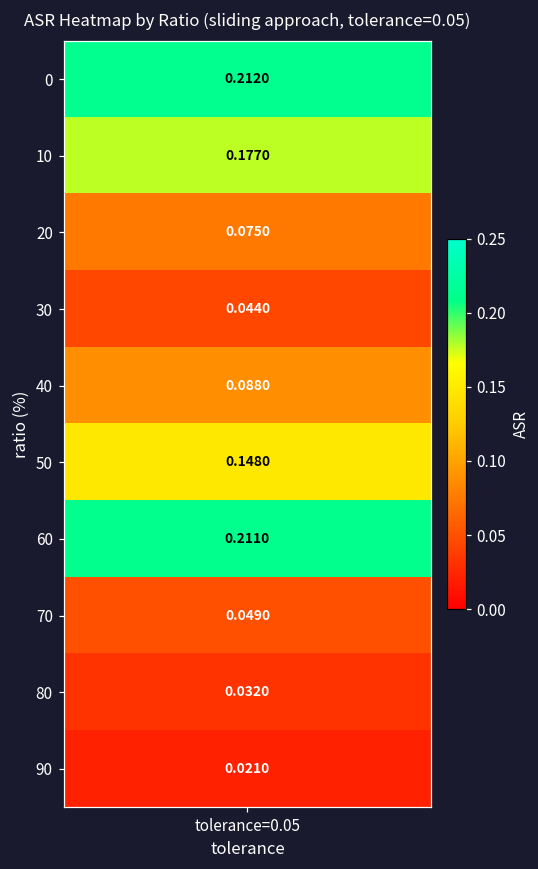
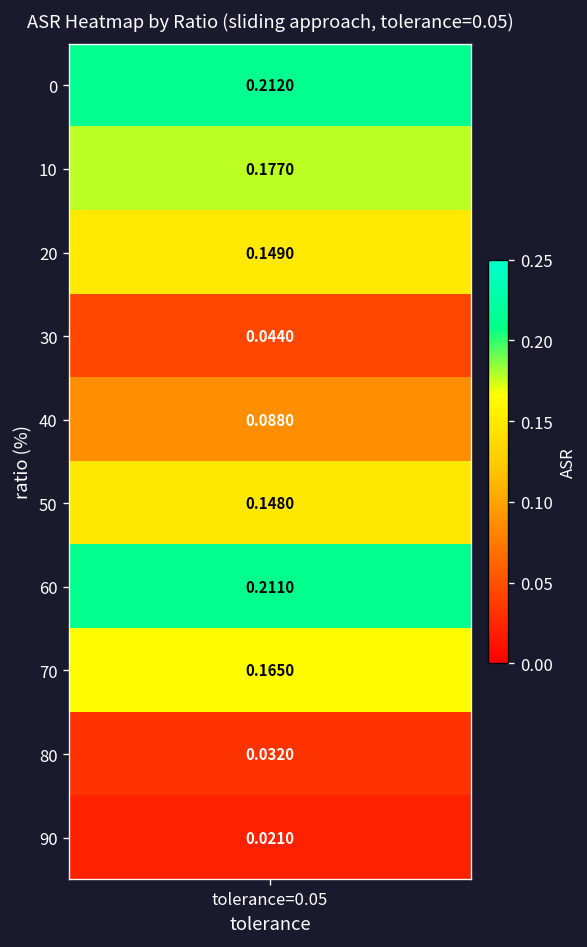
  {
    "0": {
      "tolerance=0.05": 0.2120
    },
    "10": {
      "tolerance=0.05": 0.1770
    },
    "20": {
-     "tolerance=0.05": 0.0750
+     "tolerance=0.05": 0.1490
    },
    "30": {
      "tolerance=0.05": 0.0440
    },
    "40": {
      "tolerance=0.05": 0.0880
    },
    "50": {
      "tolerance=0.05": 0.1480
    },
    "60": {
      "tolerance=0.05": 0.2110
    },
    "70": {
-     "tolerance=0.05": 0.0490
+     "tolerance=0.05": 0.1650
    },
    "80": {
      "tolerance=0.05": 0.0320
    },
    "90": {
      "tolerance=0.05": 0.0210
    }
  }
